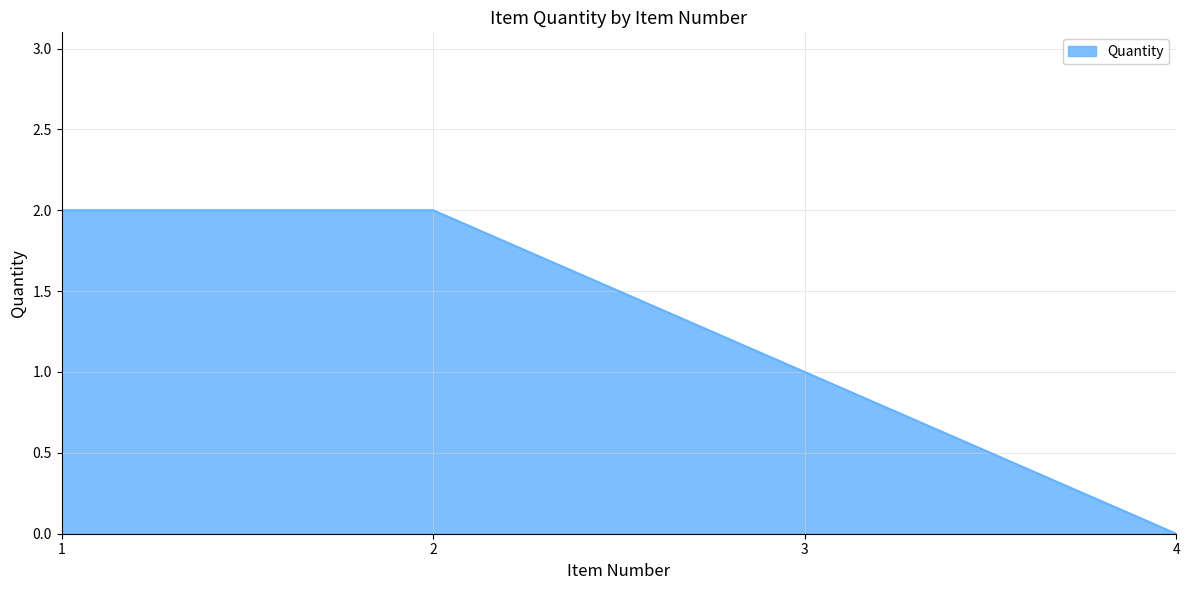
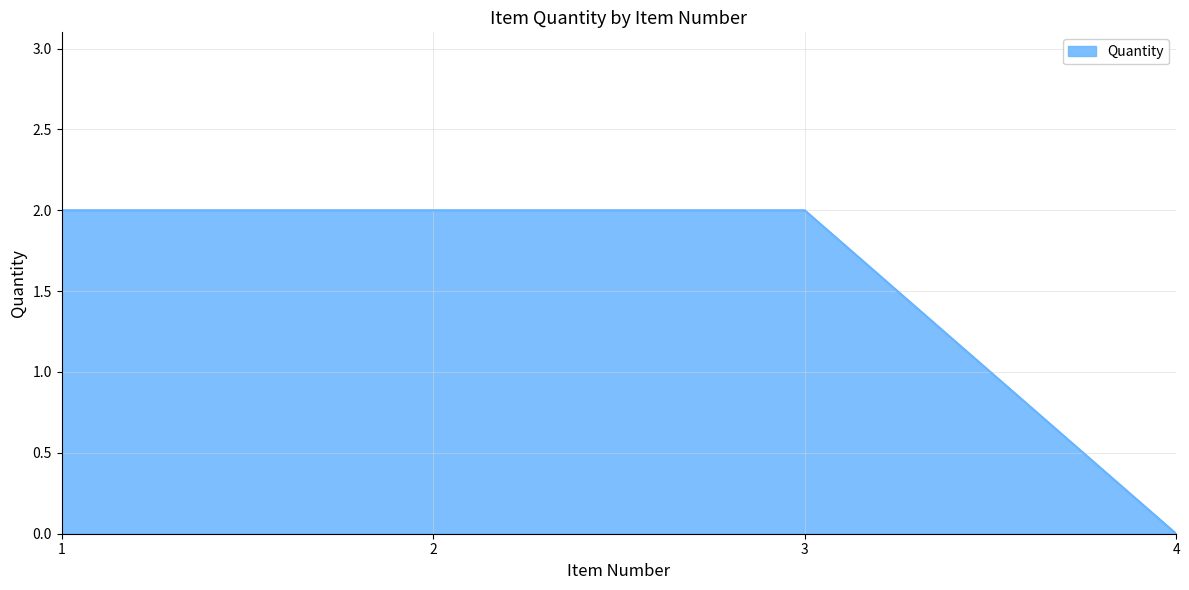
  {
    "1": 2,
    "2": 2,
-   "3": 1,
+   "3": 2,
    "4": 0
  }
